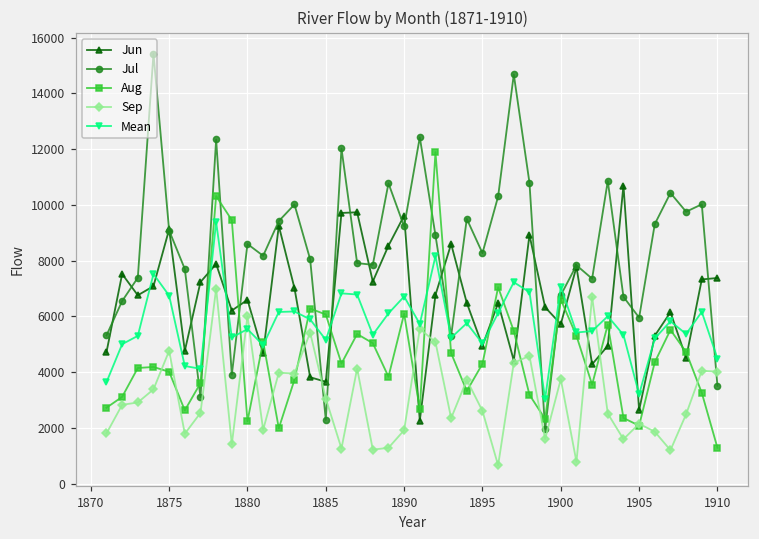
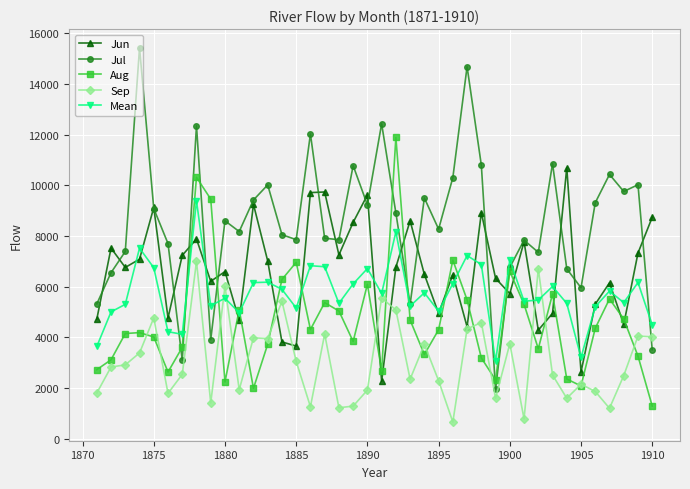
  {
    "Jun": {
      "1880": 6600,
      "1885": 3700,
      "1890": 9600,
      "1900": 5700,
      "1905": 2600,
-     "1910": 7400
+     "1910": 8700
    },
    "Jul": {
      "1880": 8600,
-     "1885": 2300,
+     "1885": 7900,
      "1890": 9200,
      "1895": 8300,
      "1900": 6800,
      "1905": 6000,
      "1910": 3500
    },
    "Aug": {
      "1875": 4000,
      "1880": 2200,
-     "1885": 6100,
+     "1885": 7000,
      "1890": 6100,
      "1895": 4300,
      "1900": 6600,
      "1910": 1300
    },
    "Sep": {
      "1875": 4800,
      "1880": 6000,
      "1885": 3100,
      "1890": 1900,
-     "1895": 2600,
+     "1895": 2300,
      "1900": 3800,
      "1910": 4000
    },
    "Mean": {
      "1875": 6700,
      "1880": 5500,
      "1885": 5200,
      "1890": 6700,
      "1900": 7100,
      "1905": 3200,
      "1910": 4500
    }
  }
